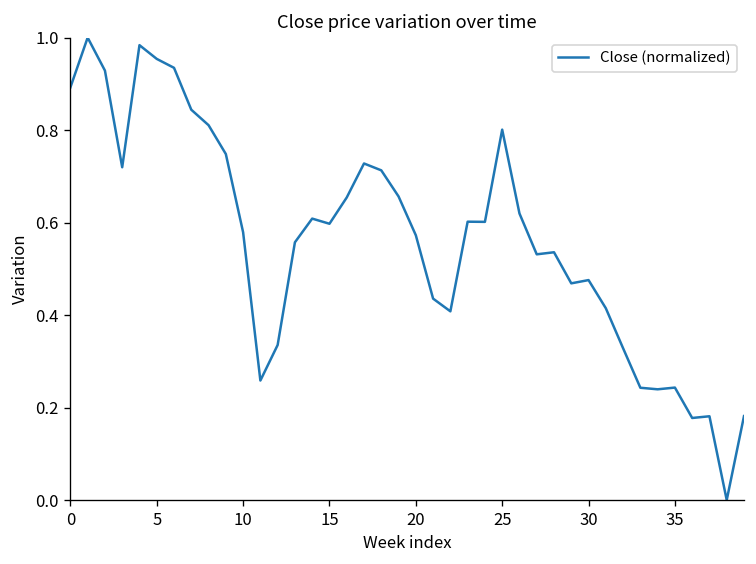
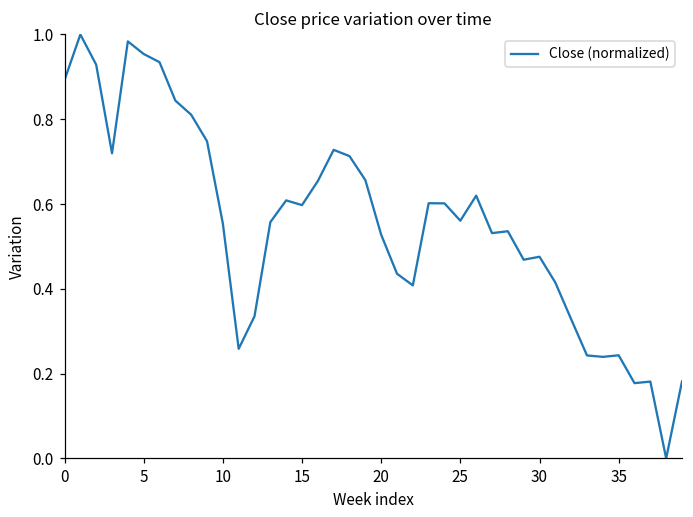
  {
    "0": 0.89,
    "5": 0.95,
-   "10": 0.58,
+   "10": 0.55,
    "15": 0.60,
-   "20": 0.57,
-   "25": 0.80,
+   "20": 0.53,
+   "25": 0.56,
    "30": 0.48,
    "35": 0.24
  }
